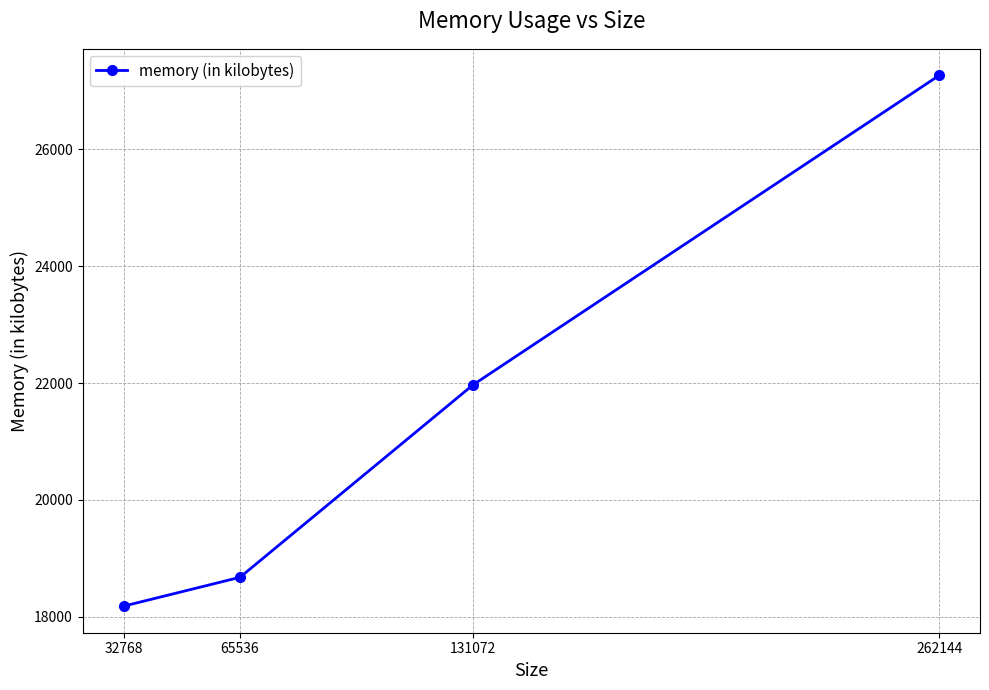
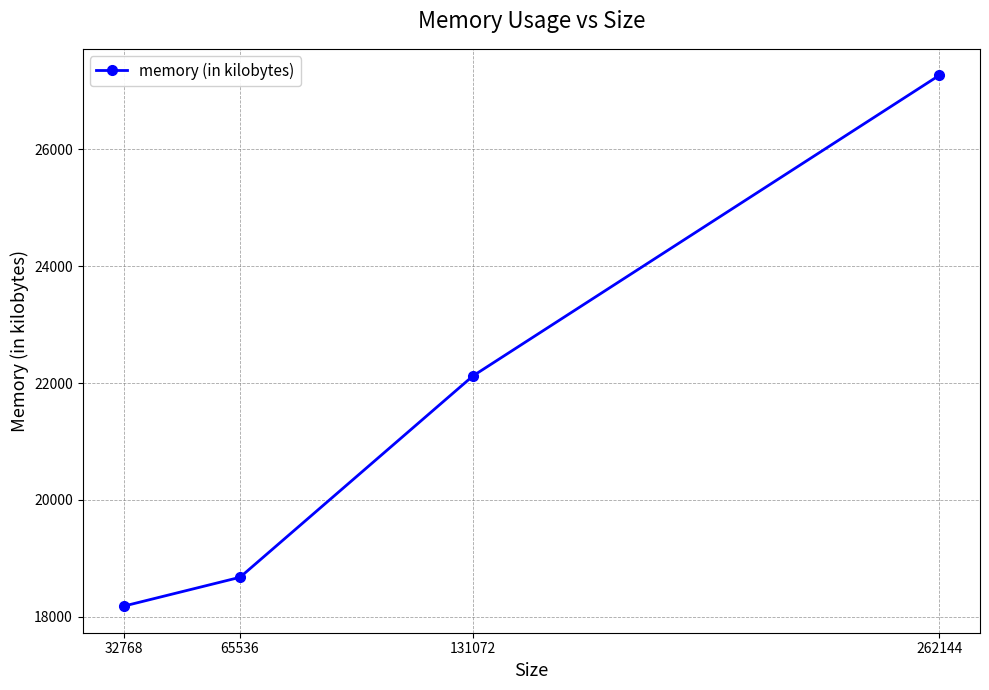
  {
    "32768": 18200,
    "65536": 18700,
-   "131072": 22000,
+   "131072": 22100,
    "262144": 27300
  }
